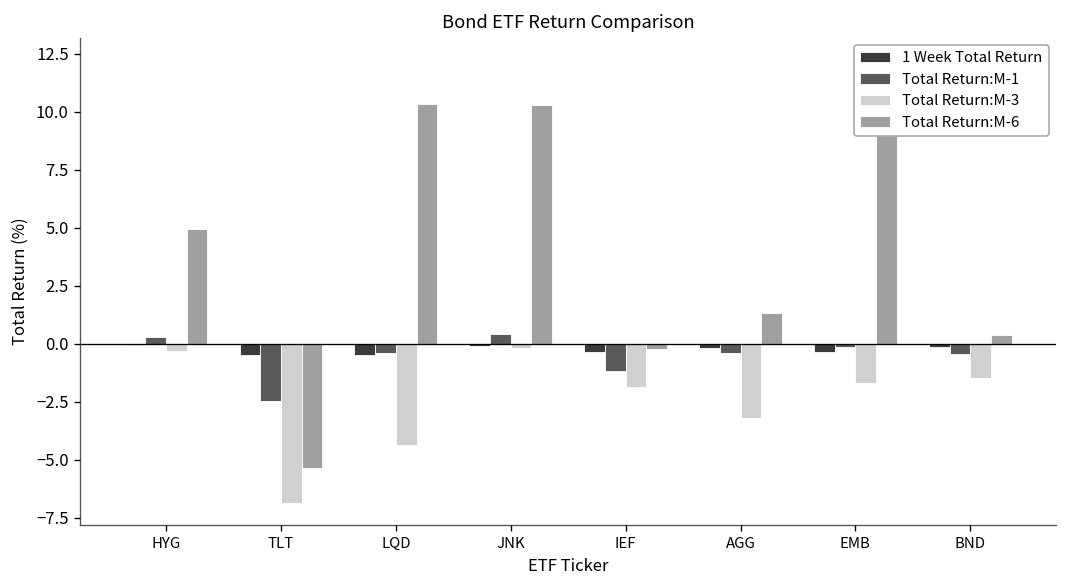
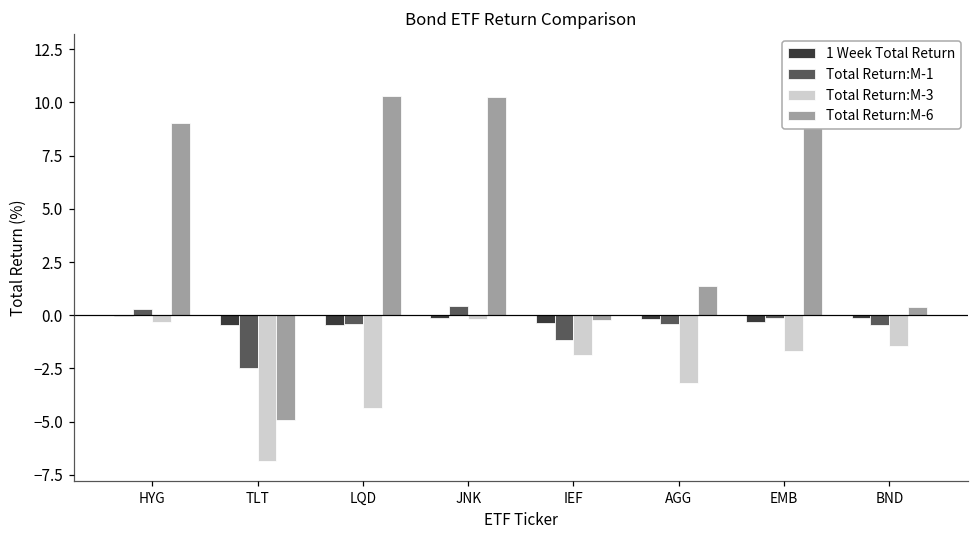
  {
    "Total Return:M-3": {
      "HYG": -0.3,
      "TLT": -6.9,
      "LQD": -4.3,
      "JNK": -0.2,
      "IEF": -1.8,
      "AGG": -3.2,
      "EMB": -1.7,
      "BND": -1.5
    },
    "Total Return:M-6": {
-     "HYG": 5.0,
-     "TLT": -5.4,
+     "HYG": 9.1,
+     "TLT": -4.9,
      "LQD": 10.3,
      "JNK": 10.3,
      "IEF": -0.2,
      "AGG": 1.4,
      "BND": 0.4
    }
  }
